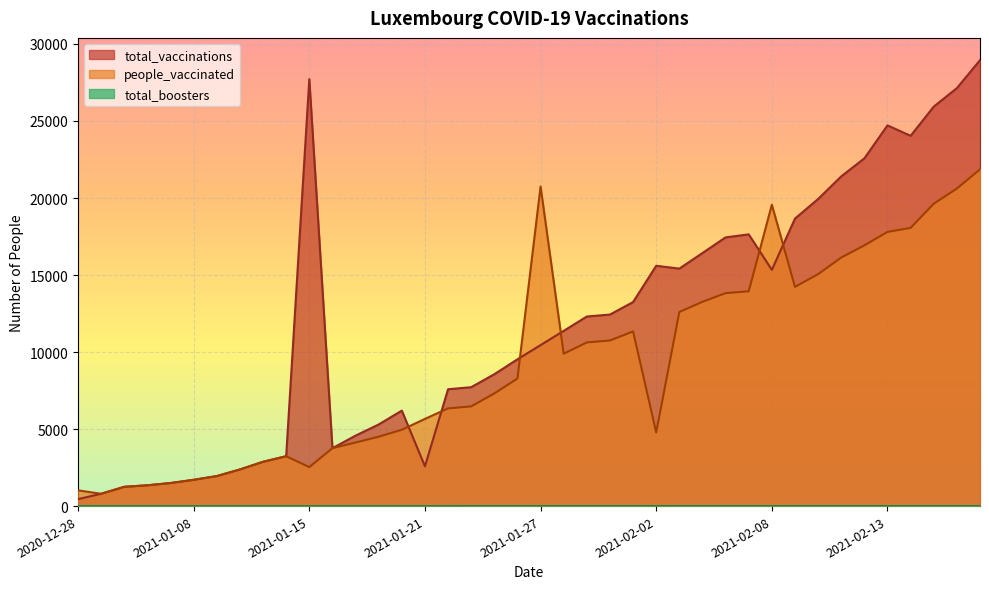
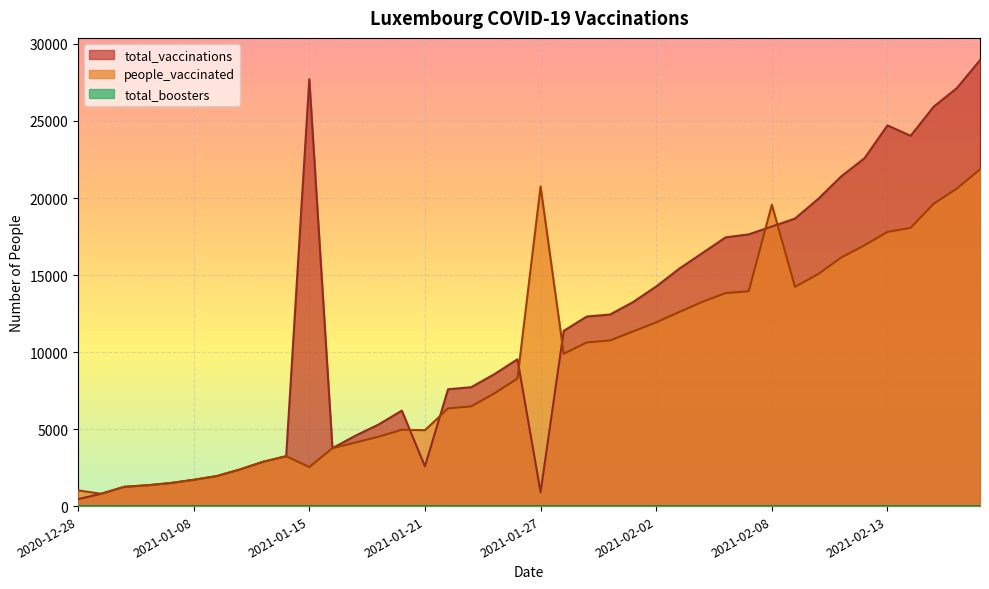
  {
    "total_vaccinations": {
      "2020-12-28": 500,
      "2021-01-15": 27700,
      "2021-01-21": 2600,
-     "2021-01-27": 10500,
-     "2021-02-02": 15600,
-     "2021-02-08": 15300,
+     "2021-01-27": 900,
+     "2021-02-02": 14300,
+     "2021-02-08": 18200,
      "2021-02-13": 24700
    },
    "people_vaccinated": {
      "2020-12-28": 1000,
      "2021-01-15": 2500,
-     "2021-01-21": 5700,
+     "2021-01-21": 4900,
      "2021-01-27": 20700,
-     "2021-02-02": 4800,
+     "2021-02-02": 11900,
      "2021-02-08": 19600,
      "2021-02-13": 17800
    },
    "total_boosters": {
      "2020-12-28": 0,
      "2021-01-08": 0,
      "2021-01-15": 0,
      "2021-01-21": 0,
      "2021-01-27": 0,
      "2021-02-02": 0,
      "2021-02-08": 0,
      "2021-02-13": 0
    }
  }
